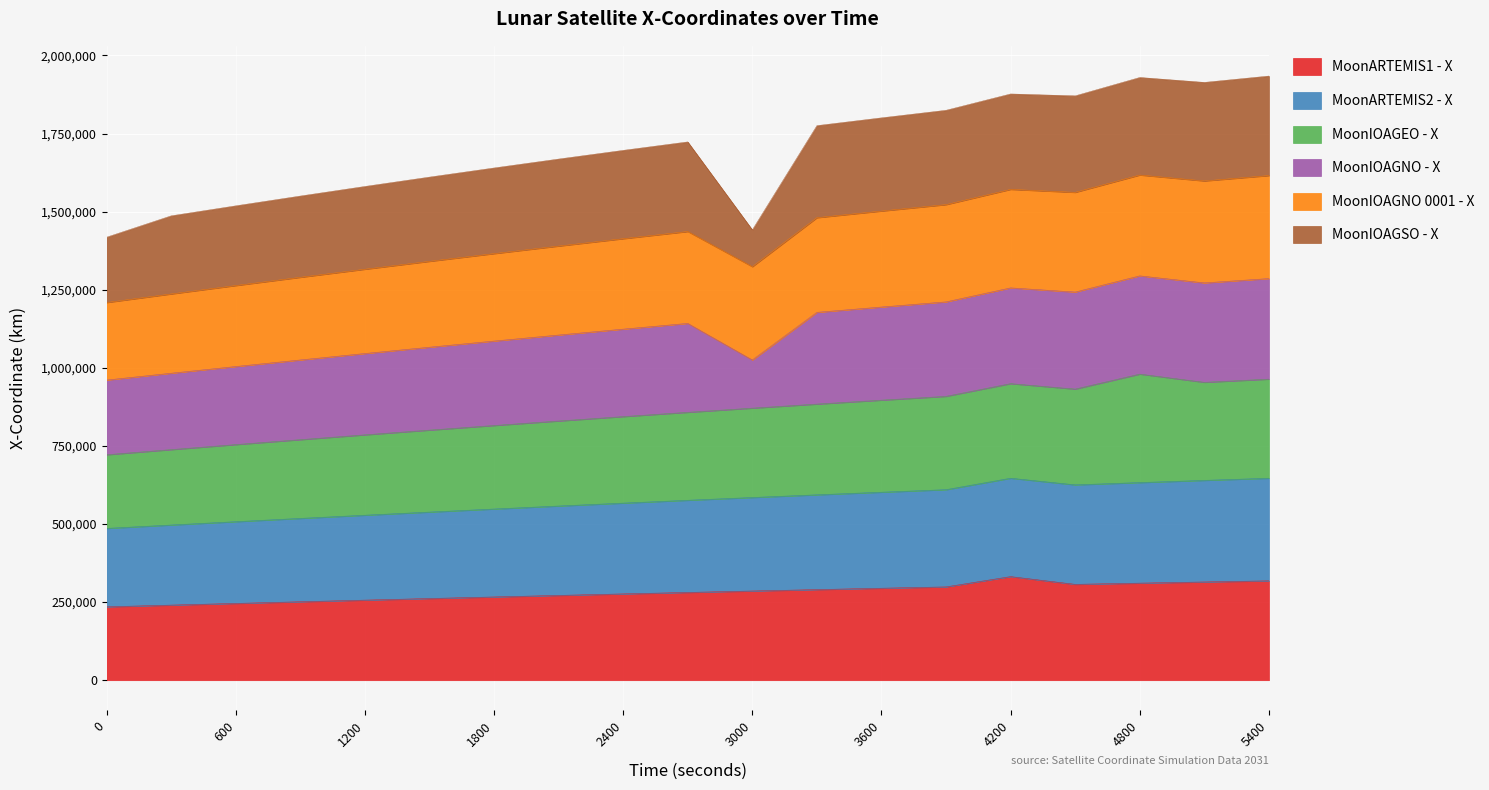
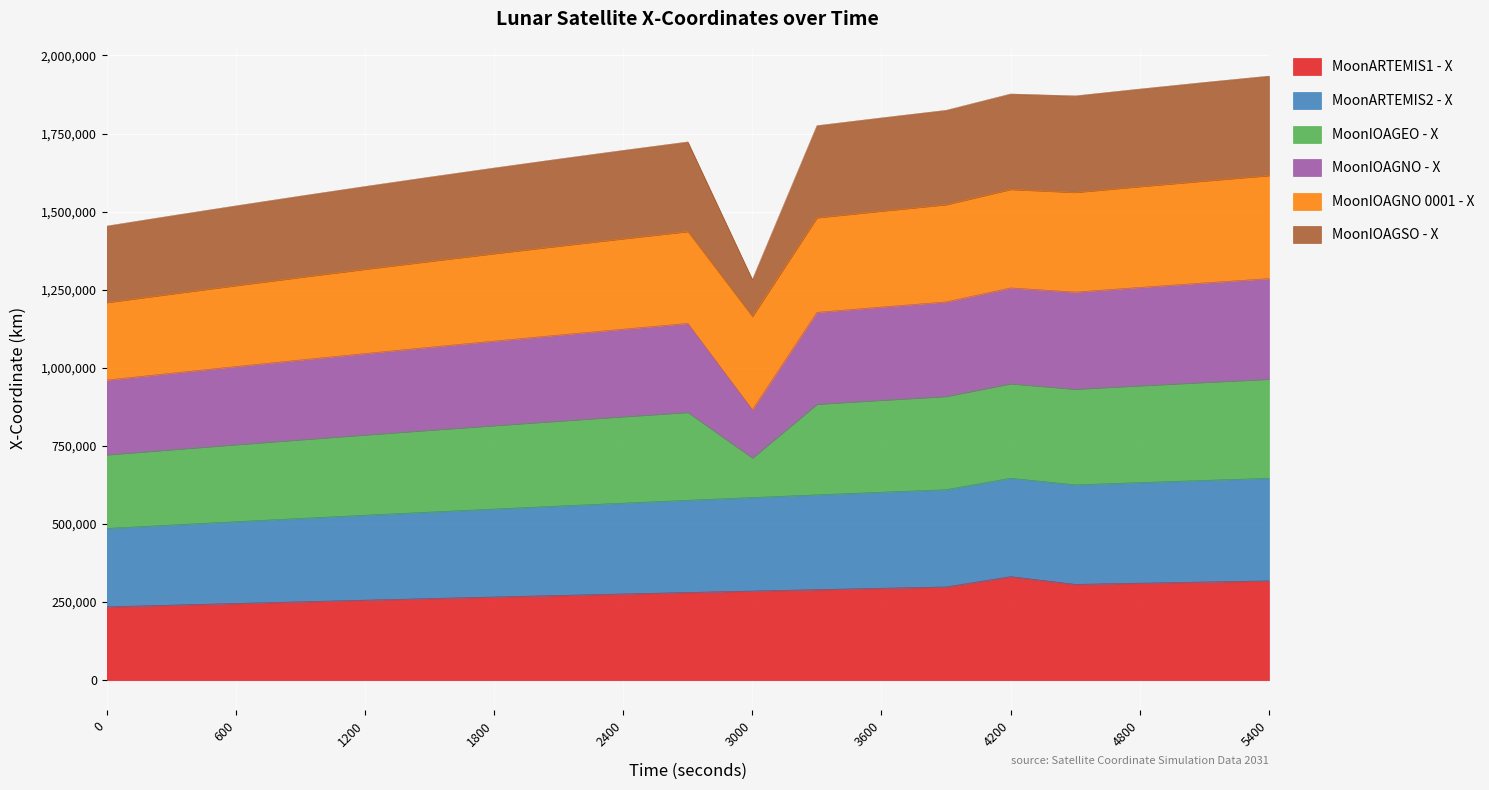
  {
    "MoonARTEMIS1 - X": {
      "0": "240,000",
      "600": "250,000",
      "1200": "260,000",
      "1800": "270,000",
      "2400": "280,000",
      "3000": "290,000",
      "3600": "290,000",
      "4200": "330,000",
      "4800": "310,000",
      "5400": "320,000"
    },
    "MoonARTEMIS2 - X": {
      "0": "250,000",
      "600": "260,000",
      "1200": "270,000",
      "1800": "280,000",
      "2400": "290,000",
      "3000": "300,000",
      "3600": "310,000",
      "4200": "310,000",
      "4800": "320,000",
      "5400": "330,000"
    },
    "MoonIOAGEO - X": {
      "0": "240,000",
      "600": "250,000",
      "1200": "260,000",
      "1800": "270,000",
      "2400": "280,000",
-     "3000": "290,000",
+     "3000": "130,000",
      "3600": "290,000",
      "4200": "300,000",
-     "4800": "350,000",
+     "4800": "310,000",
      "5400": "320,000"
    },
    "MoonIOAGNO - X": {
      "0": "240,000",
      "600": "250,000",
      "1200": "260,000",
      "1800": "270,000",
      "2400": "280,000",
      "3000": "150,000",
      "3600": "300,000",
      "4200": "310,000",
      "4800": "310,000",
      "5400": "320,000"
    },
    "MoonIOAGNO 0001 - X": {
      "0": "250,000",
      "600": "260,000",
      "1200": "270,000",
      "1800": "280,000",
      "2400": "290,000",
      "3000": "300,000",
      "3600": "310,000",
      "4200": "320,000",
      "4800": "320,000",
      "5400": "330,000"
    },
    "MoonIOAGSO - X": {
-     "0": "210,000",
+     "0": "240,000",
      "600": "260,000",
      "1200": "260,000",
      "1800": "270,000",
      "2400": "280,000",
      "3000": "120,000",
      "3600": "300,000",
      "4200": "310,000",
      "4800": "310,000",
      "5400": "320,000"
    }
  }
